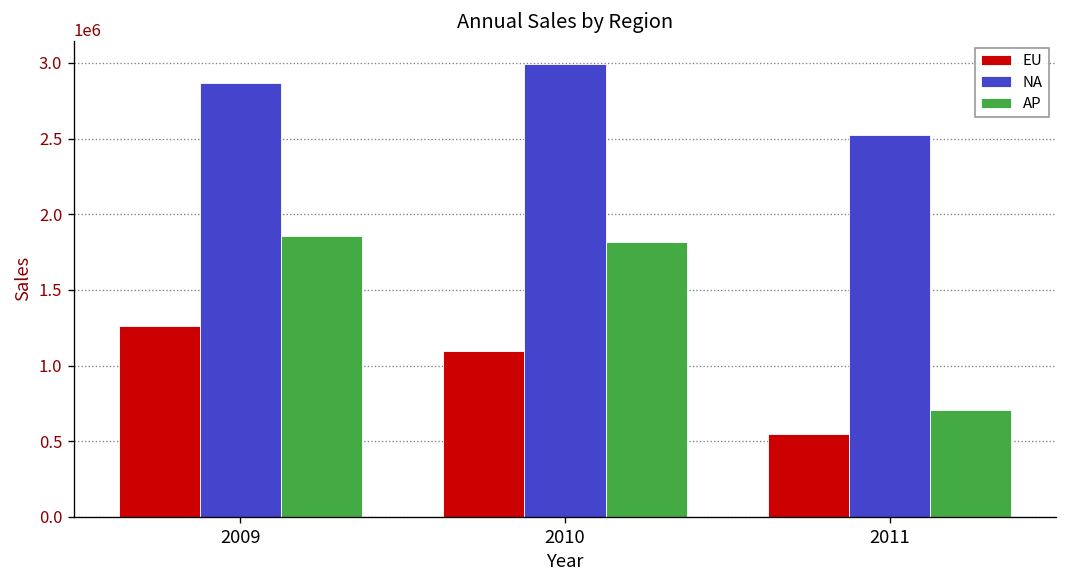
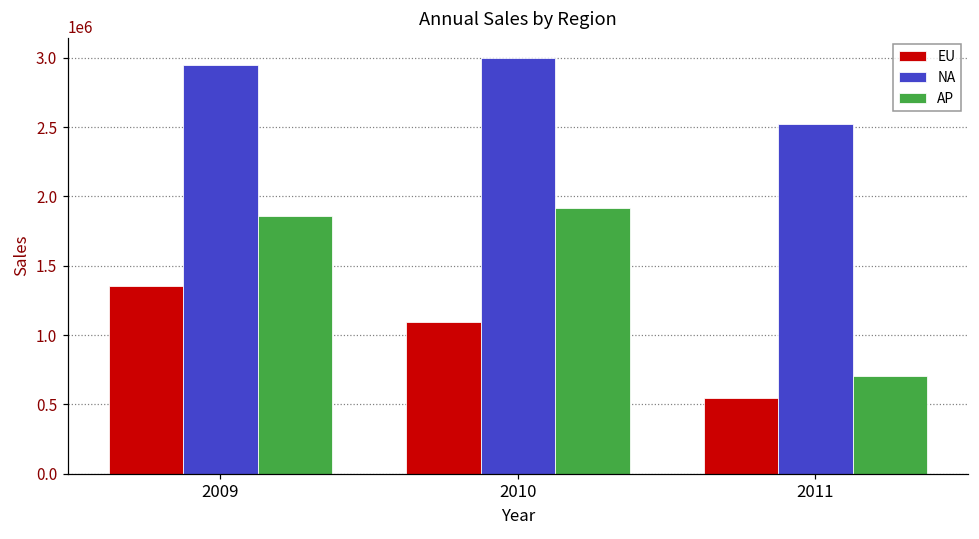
  {
    "EU": {
-     "2009": 1260000,
+     "2009": 1350000,
      "2010": 1100000,
      "2011": 550000
    },
    "NA": {
-     "2009": 2870000,
+     "2009": 2940000,
      "2010": 3000000,
      "2011": 2520000
    },
    "AP": {
      "2009": 1860000,
-     "2010": 1820000,
+     "2010": 1920000,
      "2011": 710000
    }
  }
